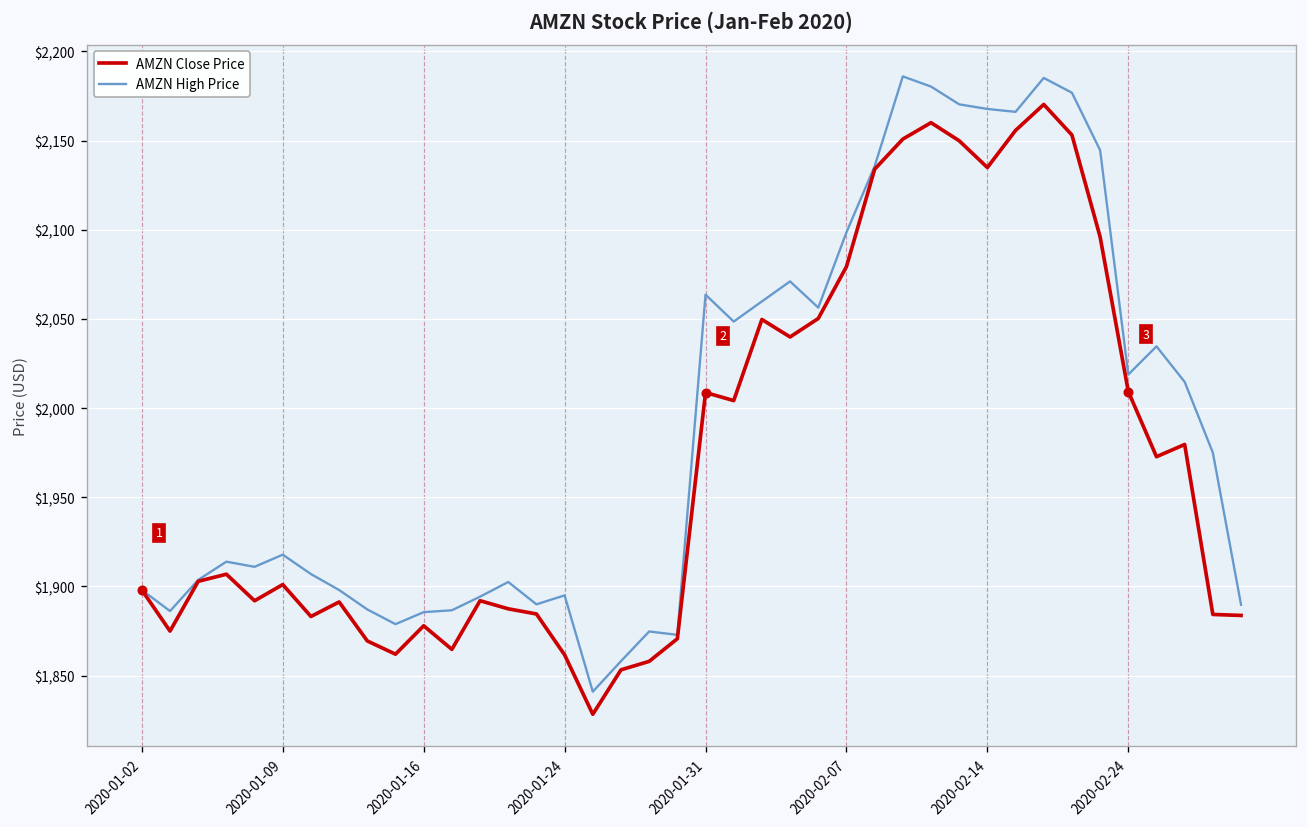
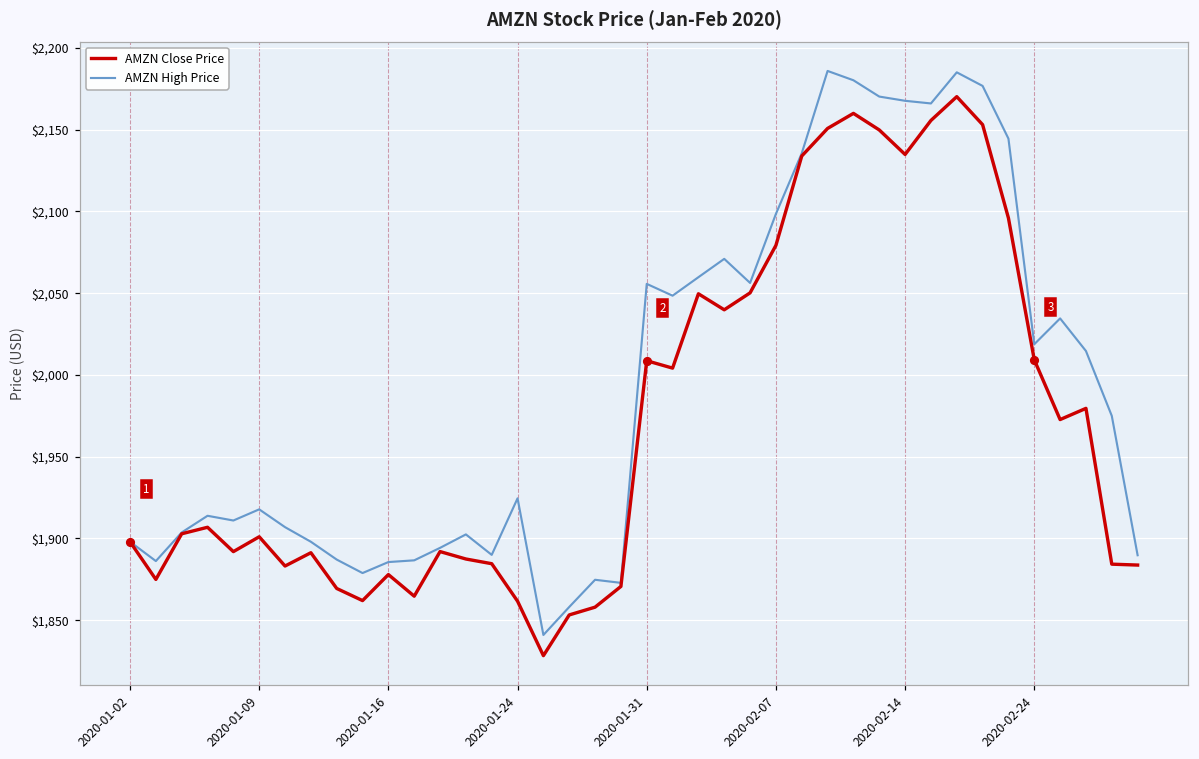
  {
    "AMZN High Price": {
      "2020-01-09": "$1,918",
      "2020-01-16": "$1,886",
-     "2020-01-24": "$1,895",
-     "2020-01-31": "$2,064",
+     "2020-01-24": "$1,925",
+     "2020-01-31": "$2,056",
      "2020-02-07": "$2,099",
      "2020-02-14": "$2,168",
      "2020-02-24": "$2,019"
    }
  }
